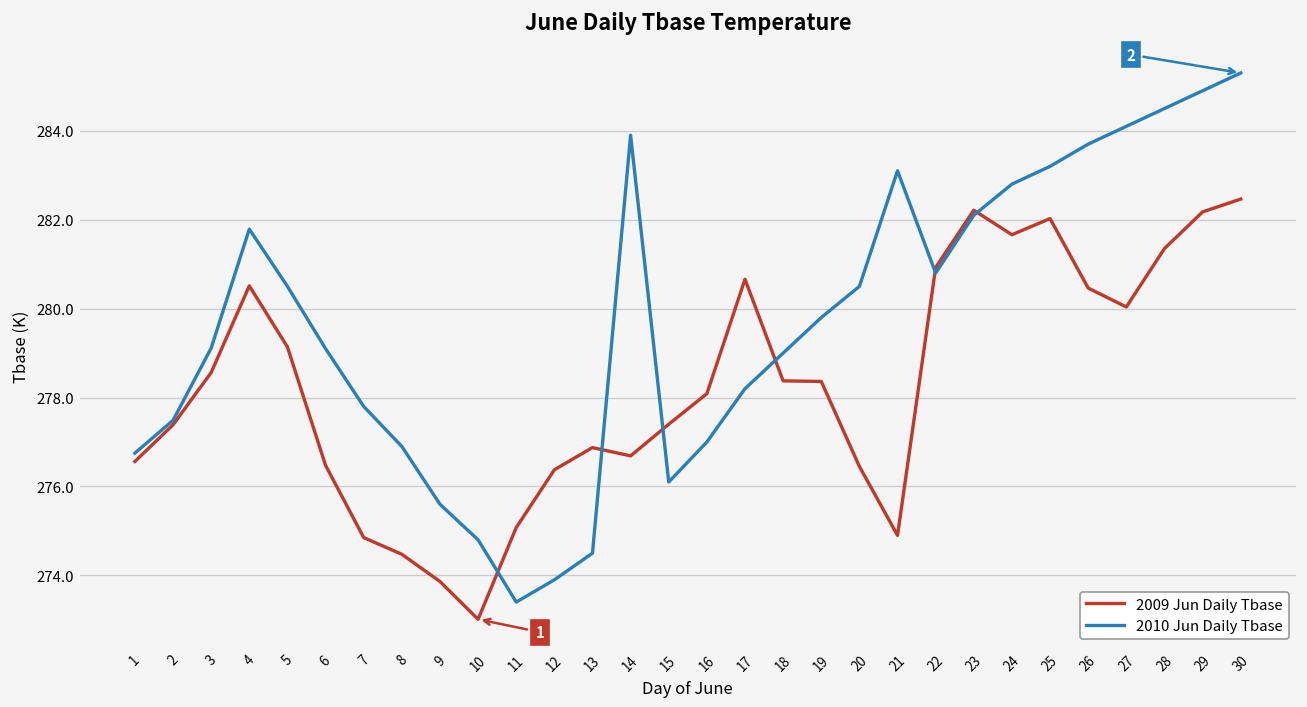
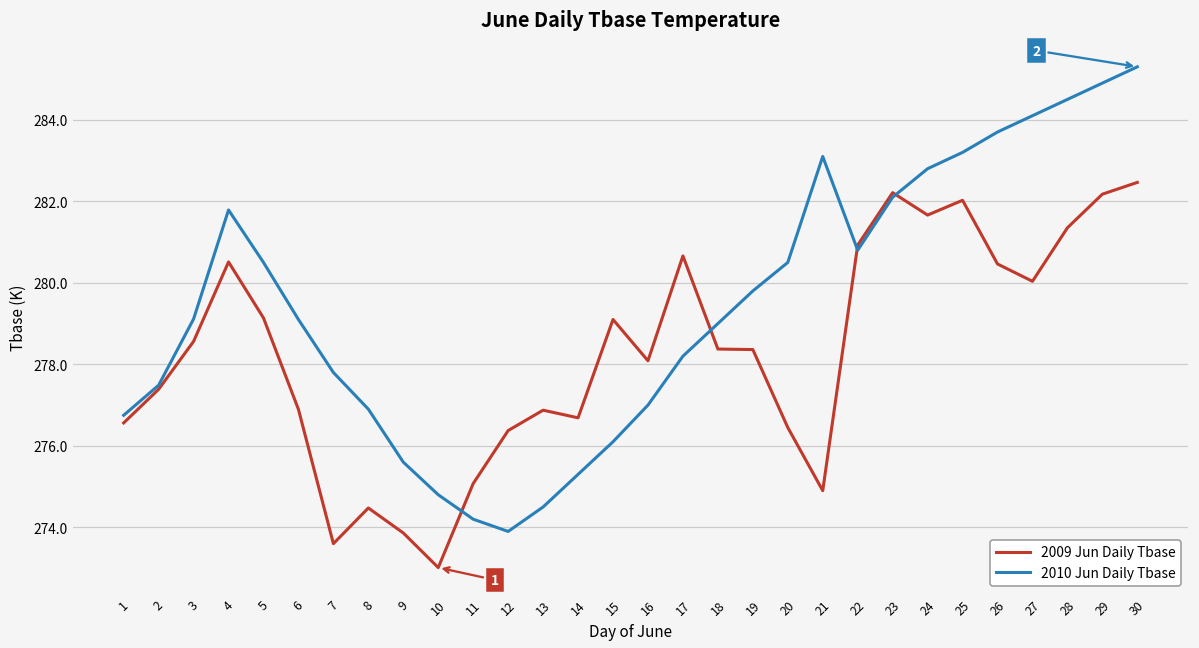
  {
    "2009 Jun Daily Tbase": {
      "1": 276.6,
      "2": 277.4,
      "3": 278.6,
      "4": 280.5,
      "5": 279.1,
-     "6": 276.5,
-     "7": 274.9,
+     "6": 276.9,
+     "7": 273.6,
      "8": 274.5,
      "9": 273.9,
      "10": 273.0,
      "11": 275.1,
      "12": 276.4,
      "13": 276.9,
      "14": 276.7,
-     "15": 277.4,
+     "15": 279.1,
      "16": 278.1,
      "17": 280.7,
      "18": 278.4,
      "19": 278.4,
      "20": 276.5,
      "21": 274.9,
      "22": 280.9,
      "23": 282.2,
      "24": 281.7,
      "25": 282.0,
      "26": 280.5,
      "27": 280.0,
      "28": 281.4,
      "29": 282.2,
      "30": 282.5
    },
    "2010 Jun Daily Tbase": {
      "1": 276.8,
      "2": 277.5,
      "3": 279.1,
      "4": 281.8,
      "5": 280.5,
      "6": 279.1,
      "7": 277.8,
      "8": 276.9,
      "9": 275.6,
      "10": 274.8,
-     "11": 273.4,
+     "11": 274.2,
      "12": 273.9,
      "13": 274.5,
-     "14": 283.9,
+     "14": 275.3,
      "15": 276.1,
      "16": 277.0,
      "17": 278.2,
      "18": 279.0,
      "19": 279.8,
      "20": 280.5,
      "21": 283.1,
      "22": 280.8,
      "23": 282.1,
      "24": 282.8,
      "25": 283.2,
      "26": 283.7,
      "27": 284.1,
      "28": 284.5,
      "29": 284.9,
      "30": 285.3
    }
  }
